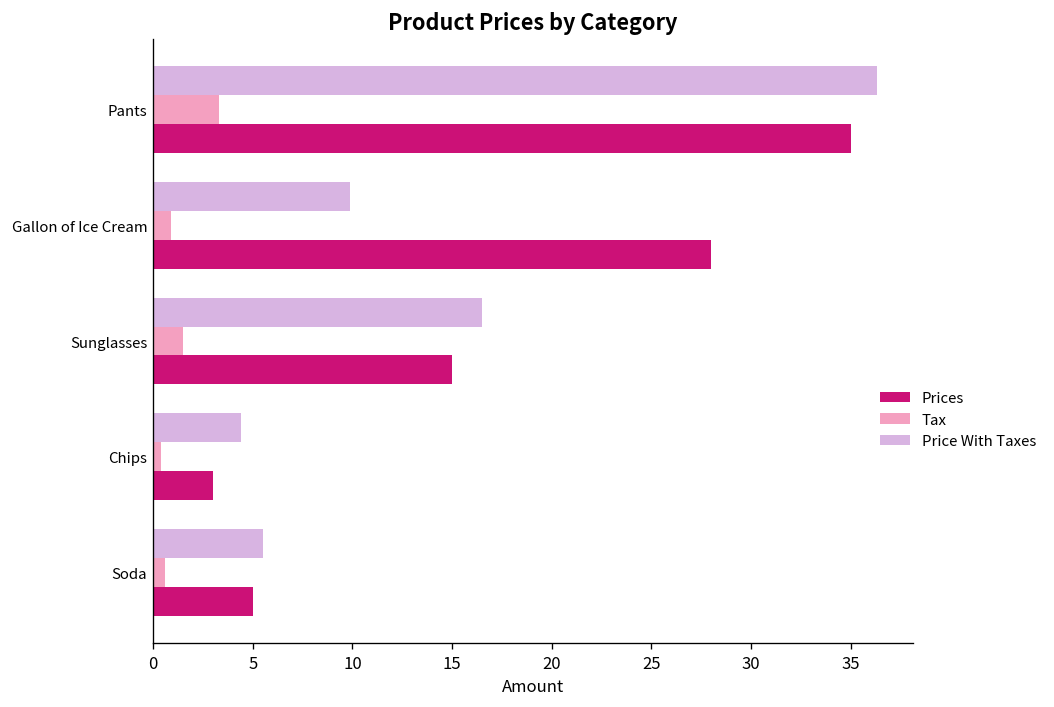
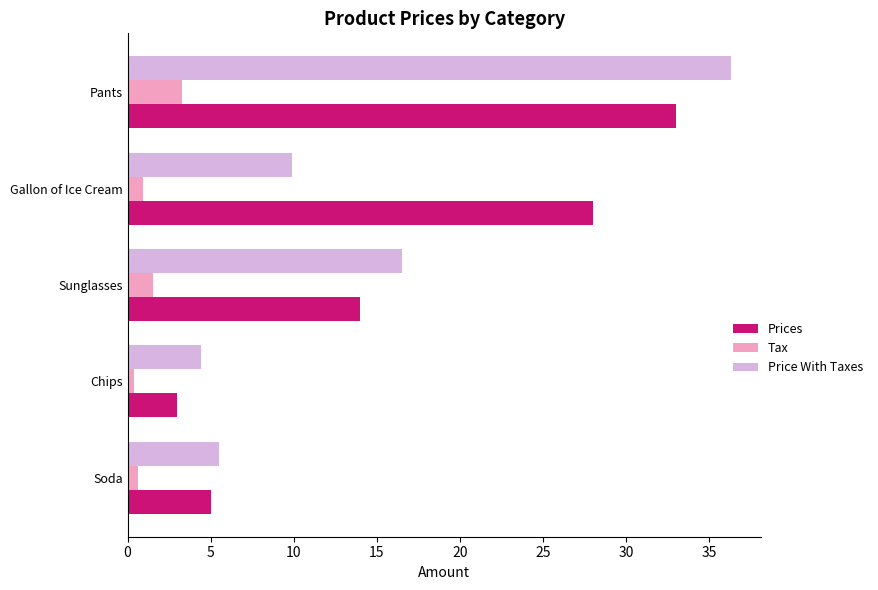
  {
    "Prices": {
-     "Pants": 35,
+     "Pants": 33,
      "Gallon of Ice Cream": 28,
-     "Sunglasses": 15,
+     "Sunglasses": 14,
      "Chips": 3,
      "Soda": 5
    }
  }
